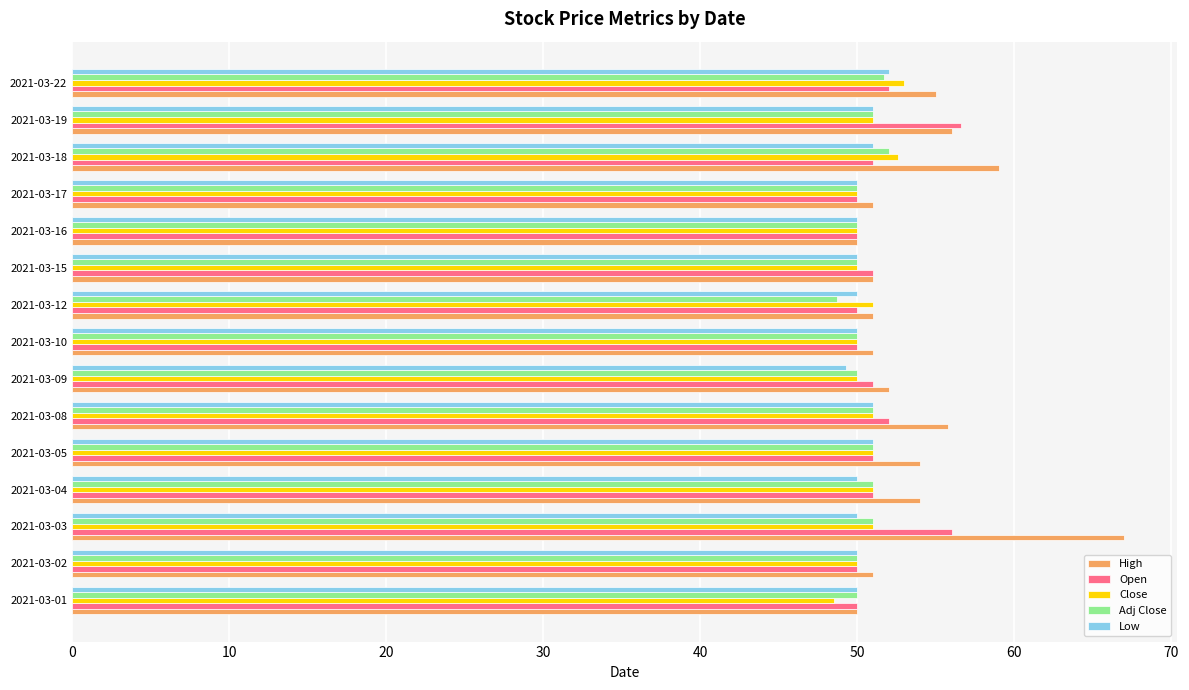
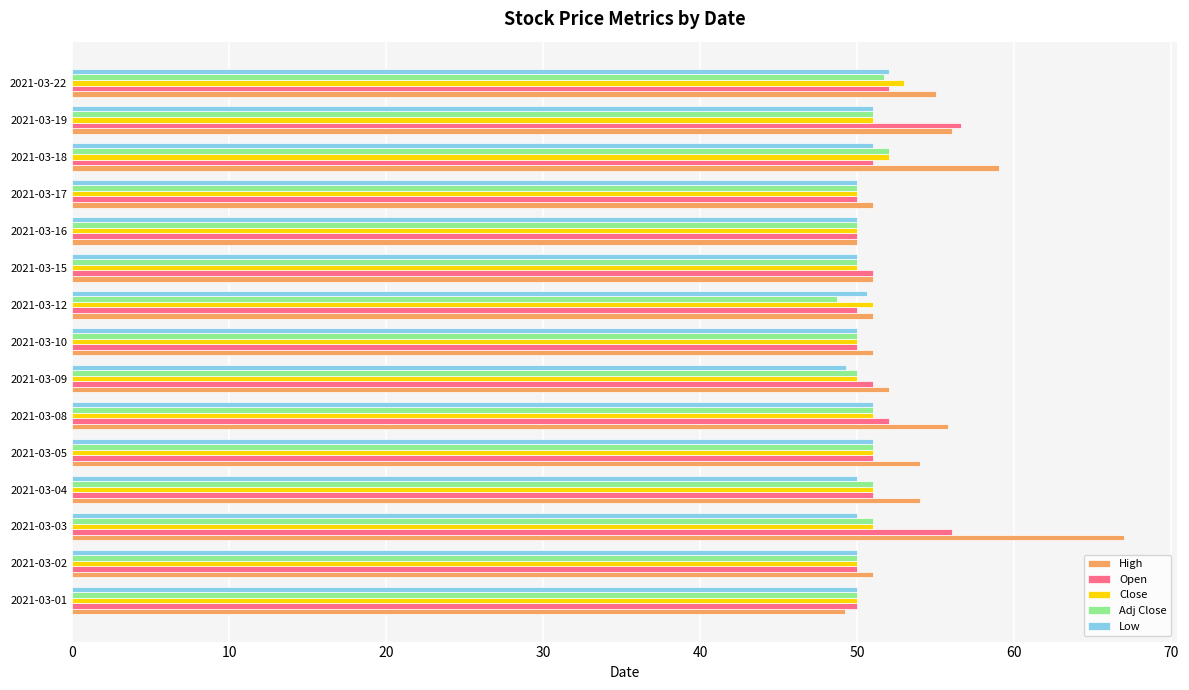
  {
    "High": {
      "2021-03-22": 55.0,
      "2021-03-19": 56.0,
      "2021-03-18": 59.0,
      "2021-03-17": 51.0,
      "2021-03-16": 50.0,
      "2021-03-15": 51.0,
      "2021-03-12": 51.0,
      "2021-03-10": 51.0,
      "2021-03-09": 52.0,
      "2021-03-08": 55.8,
      "2021-03-05": 54.0,
      "2021-03-04": 54.0,
      "2021-03-03": 67.0,
      "2021-03-02": 51.0,
-     "2021-03-01": 50.0
+     "2021-03-01": 49.2
    },
    "Open": {
      "2021-03-22": 52.0,
      "2021-03-19": 56.6,
      "2021-03-18": 51.0,
      "2021-03-17": 50.0,
      "2021-03-16": 50.0,
      "2021-03-15": 51.0,
      "2021-03-12": 50.0,
      "2021-03-10": 50.0,
      "2021-03-09": 51.0,
      "2021-03-08": 52.0,
      "2021-03-05": 51.0,
      "2021-03-04": 51.0,
      "2021-03-03": 56.0,
      "2021-03-02": 50.0,
      "2021-03-01": 50.0
    },
    "Close": {
      "2021-03-22": 53.0,
      "2021-03-19": 51.0,
-     "2021-03-18": 52.6,
+     "2021-03-18": 52.0,
      "2021-03-17": 50.0,
      "2021-03-16": 50.0,
      "2021-03-15": 50.0,
      "2021-03-12": 51.0,
      "2021-03-10": 50.0,
      "2021-03-09": 50.0,
      "2021-03-08": 51.0,
      "2021-03-05": 51.0,
      "2021-03-04": 51.0,
      "2021-03-03": 51.0,
      "2021-03-02": 50.0,
-     "2021-03-01": 48.5
+     "2021-03-01": 50.0
    },
    "Adj Close": {
      "2021-03-22": 51.7,
      "2021-03-19": 51.0,
      "2021-03-18": 52.0,
      "2021-03-17": 50.0,
      "2021-03-16": 50.0,
      "2021-03-15": 50.0,
      "2021-03-12": 48.7,
      "2021-03-10": 50.0,
      "2021-03-09": 50.0,
      "2021-03-08": 51.0,
      "2021-03-05": 51.0,
      "2021-03-04": 51.0,
      "2021-03-03": 51.0,
      "2021-03-02": 50.0,
      "2021-03-01": 50.0
    },
    "Low": {
      "2021-03-22": 52.0,
      "2021-03-19": 51.0,
      "2021-03-18": 51.0,
      "2021-03-17": 50.0,
      "2021-03-16": 50.0,
      "2021-03-15": 50.0,
-     "2021-03-12": 50.0,
+     "2021-03-12": 50.6,
      "2021-03-10": 50.0,
      "2021-03-09": 49.3,
      "2021-03-08": 51.0,
      "2021-03-05": 51.0,
      "2021-03-04": 50.0,
      "2021-03-03": 50.0,
      "2021-03-02": 50.0,
      "2021-03-01": 50.0
    }
  }
